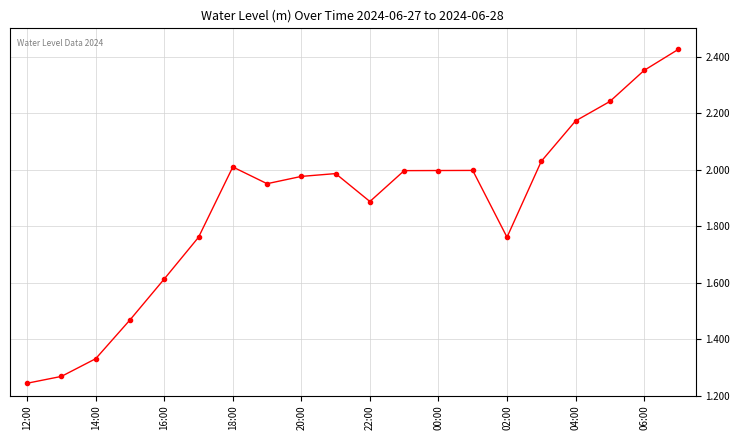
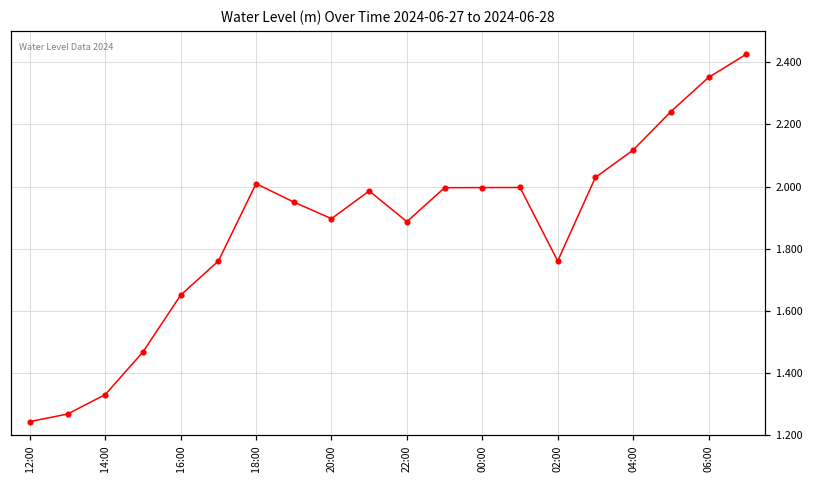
  {
    "12:00": 1.24,
    "14:00": 1.33,
-   "16:00": 1.61,
+   "16:00": 1.65,
    "18:00": 2.01,
-   "20:00": 1.98,
+   "20:00": 1.90,
    "22:00": 1.89,
    "00:00": 2.00,
    "02:00": 1.76,
-   "04:00": 2.17,
+   "04:00": 2.12,
    "06:00": 2.35
  }
